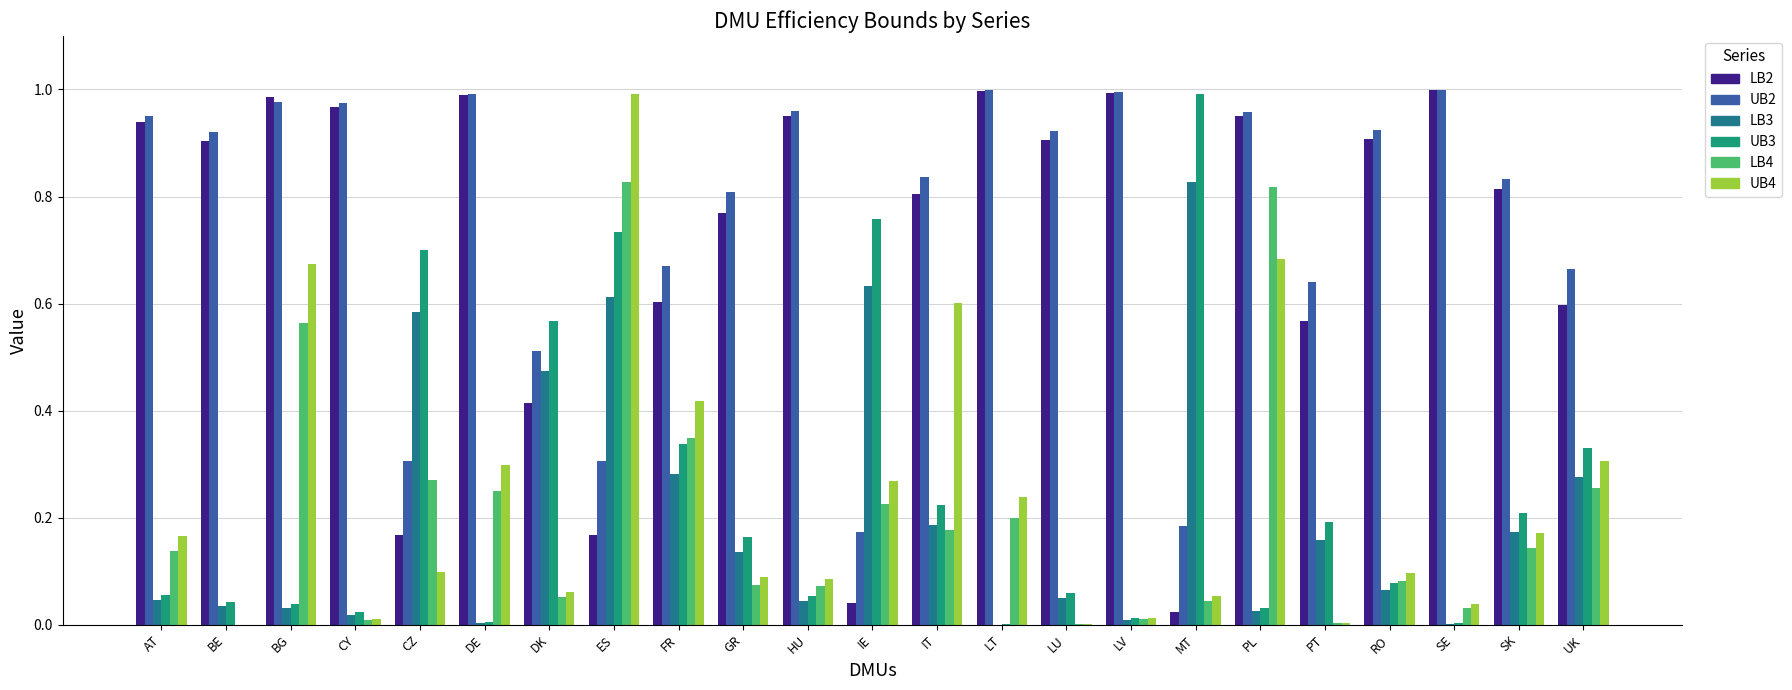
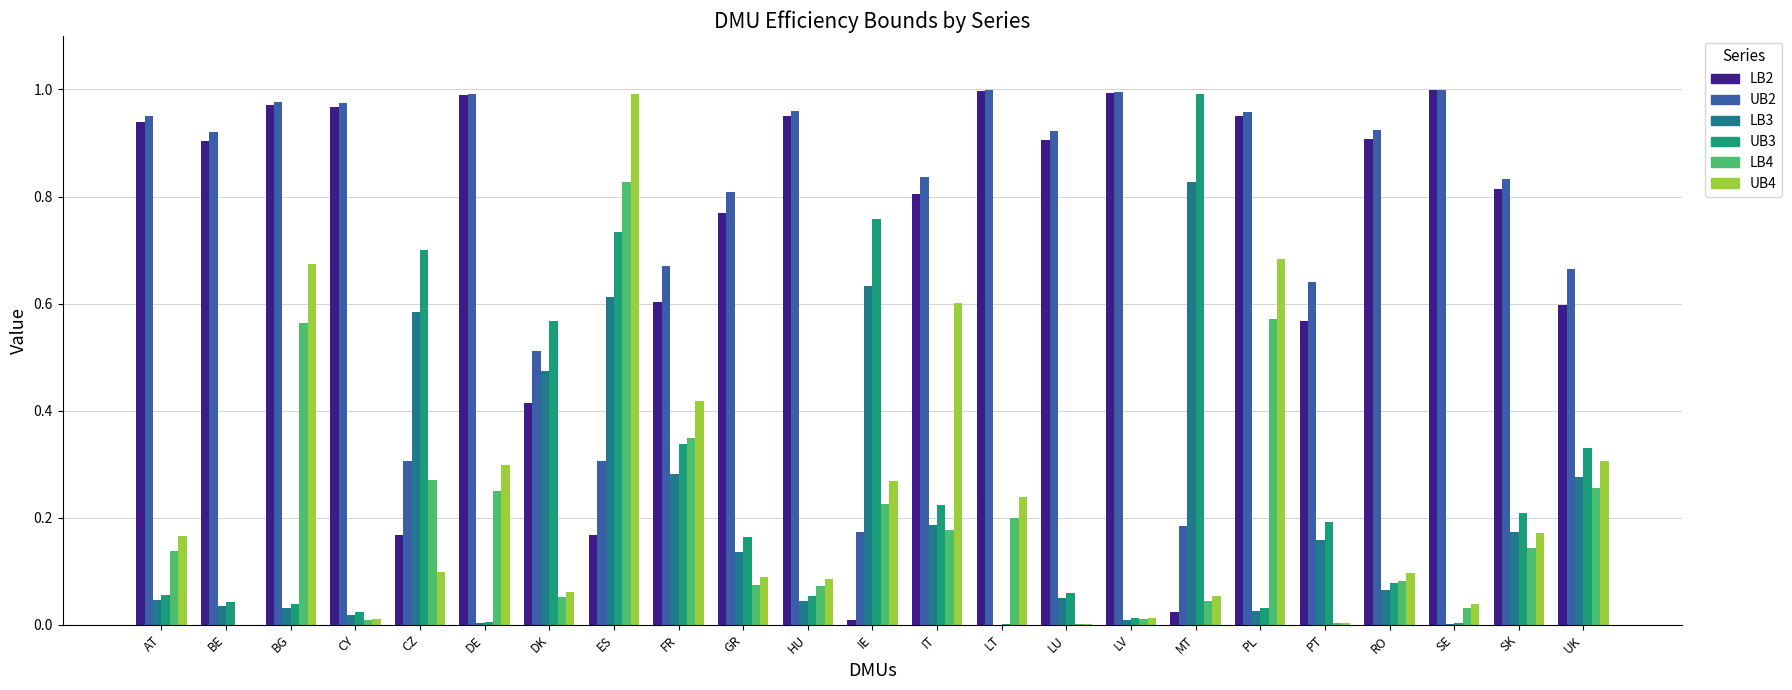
  {
    "LB2": {
      "AT": 0.94,
      "BE": 0.90,
-     "BG": 0.99,
+     "BG": 0.97,
      "CY": 0.97,
      "CZ": 0.17,
      "DE": 0.99,
      "DK": 0.41,
      "ES": 0.17,
      "FR": 0.60,
      "GR": 0.77,
      "HU": 0.95,
-     "IE": 0.04,
+     "IE": 0.01,
      "IT": 0.80,
      "LT": 1.00,
      "LU": 0.91,
      "LV": 0.99,
      "MT": 0.02,
      "PL": 0.95,
      "PT": 0.57,
      "RO": 0.91,
      "SE": 1.00,
      "SK": 0.81,
      "UK": 0.60
    },
    "LB4": {
      "AT": 0.14,
      "BG": 0.56,
      "CY": 0.01,
      "CZ": 0.27,
      "DE": 0.25,
      "DK": 0.05,
      "ES": 0.83,
      "FR": 0.35,
      "GR": 0.07,
      "HU": 0.07,
      "IE": 0.22,
      "IT": 0.18,
      "LT": 0.20,
      "LV": 0.01,
      "MT": 0.04,
-     "PL": 0.82,
+     "PL": 0.57,
      "RO": 0.08,
      "SE": 0.03,
      "SK": 0.14,
      "UK": 0.26
    },
    "UB4": {
      "AT": 0.17,
      "BG": 0.67,
      "CY": 0.01,
      "CZ": 0.10,
      "DE": 0.30,
      "DK": 0.06,
      "ES": 0.99,
      "FR": 0.42,
      "GR": 0.09,
      "HU": 0.09,
      "IE": 0.27,
      "IT": 0.60,
      "LT": 0.24,
      "LV": 0.01,
      "MT": 0.05,
      "PL": 0.68,
      "RO": 0.10,
      "SE": 0.04,
      "SK": 0.17,
      "UK": 0.31
    }
  }
